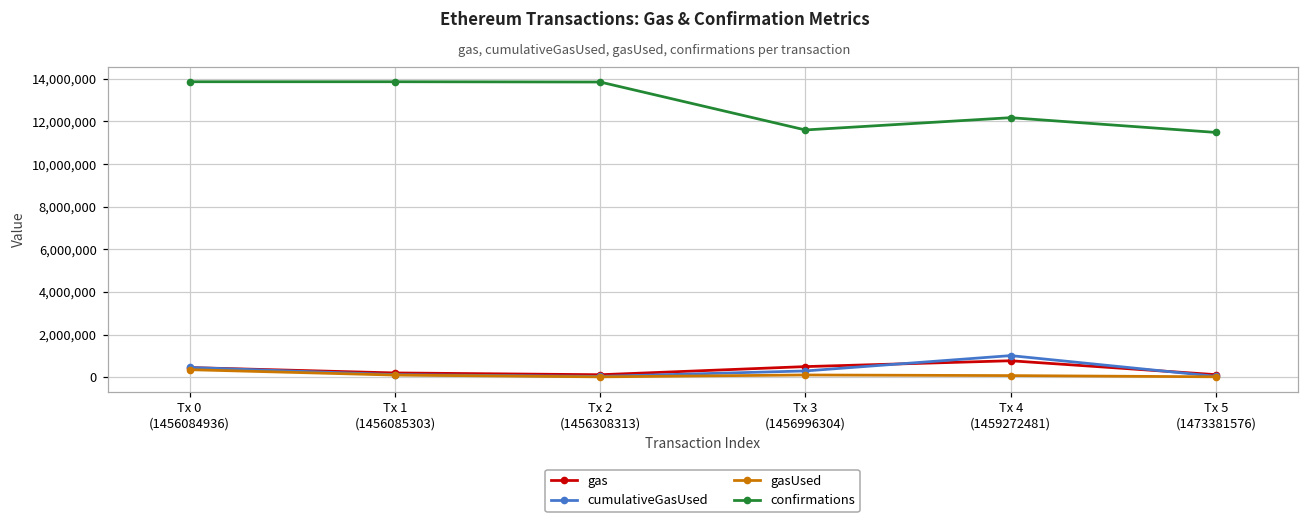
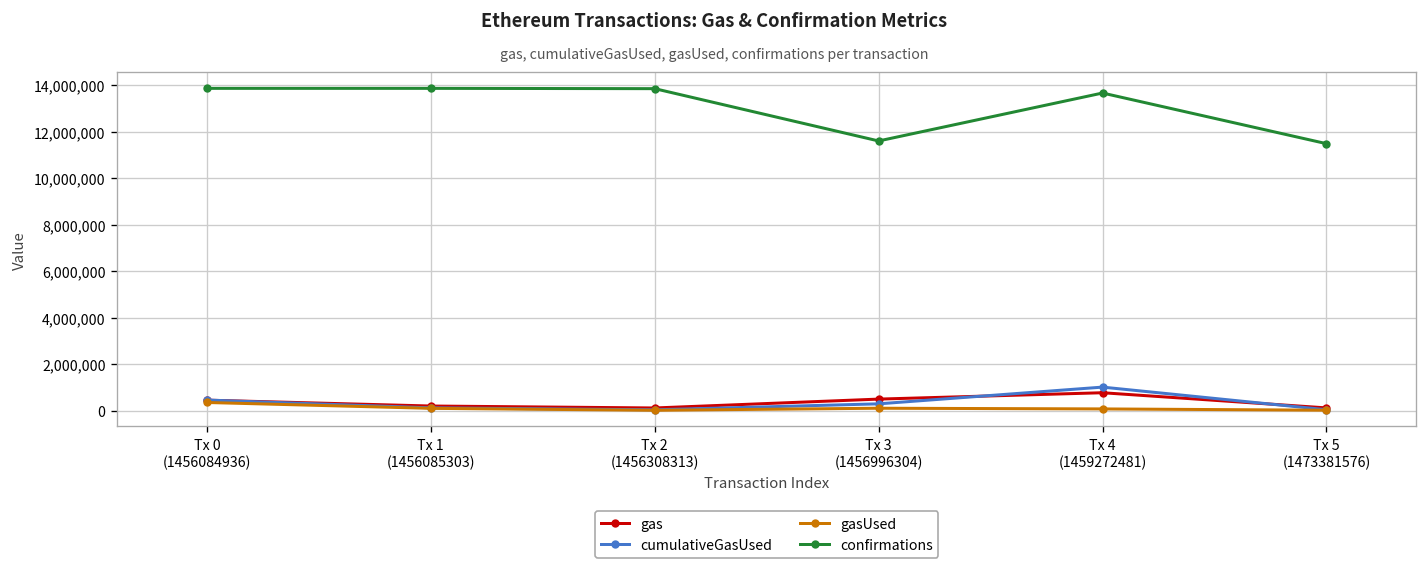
  {
    "gas": {
      "Tx 3 (1456996304)": "500,000",
      "Tx 4 (1459272481)": "800,000"
    },
    "cumulativeGasUsed": {
      "Tx 3 (1456996304)": "300,000",
      "Tx 4 (1459272481)": "1,000,000"
    },
    "gasUsed": {
      "Tx 3 (1456996304)": "100,000",
      "Tx 4 (1459272481)": "100,000"
    },
    "confirmations": {
      "Tx 0 (1456084936)": "13,900,000",
      "Tx 1 (1456085303)": "13,900,000",
      "Tx 2 (1456308313)": "13,900,000",
      "Tx 3 (1456996304)": "11,600,000",
-     "Tx 4 (1459272481)": "12,200,000",
+     "Tx 4 (1459272481)": "13,700,000",
      "Tx 5 (1473381576)": "11,500,000"
    }
  }
